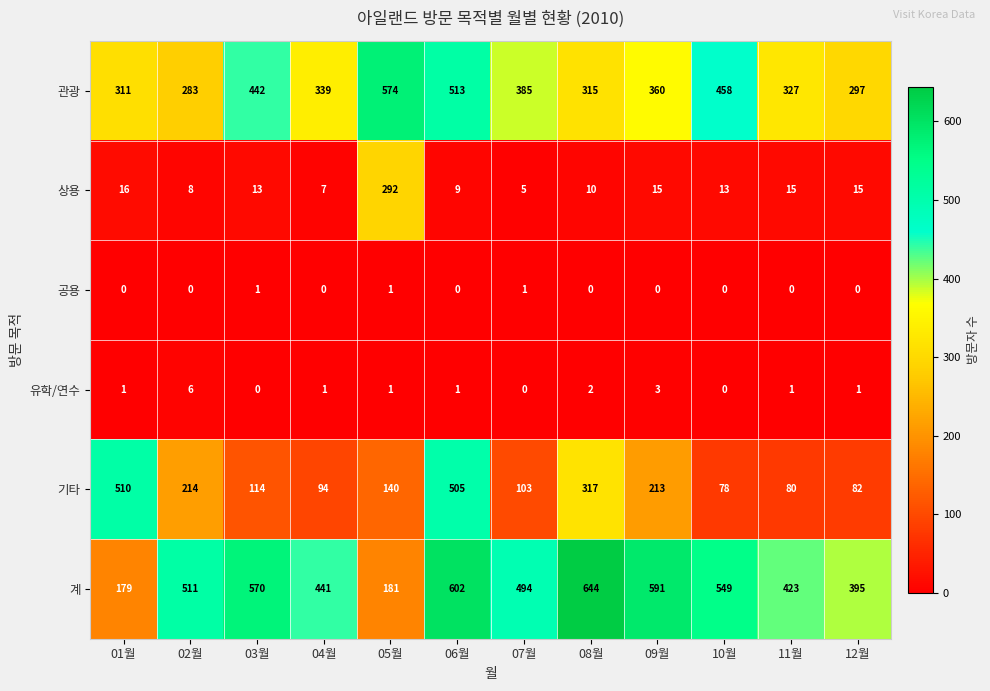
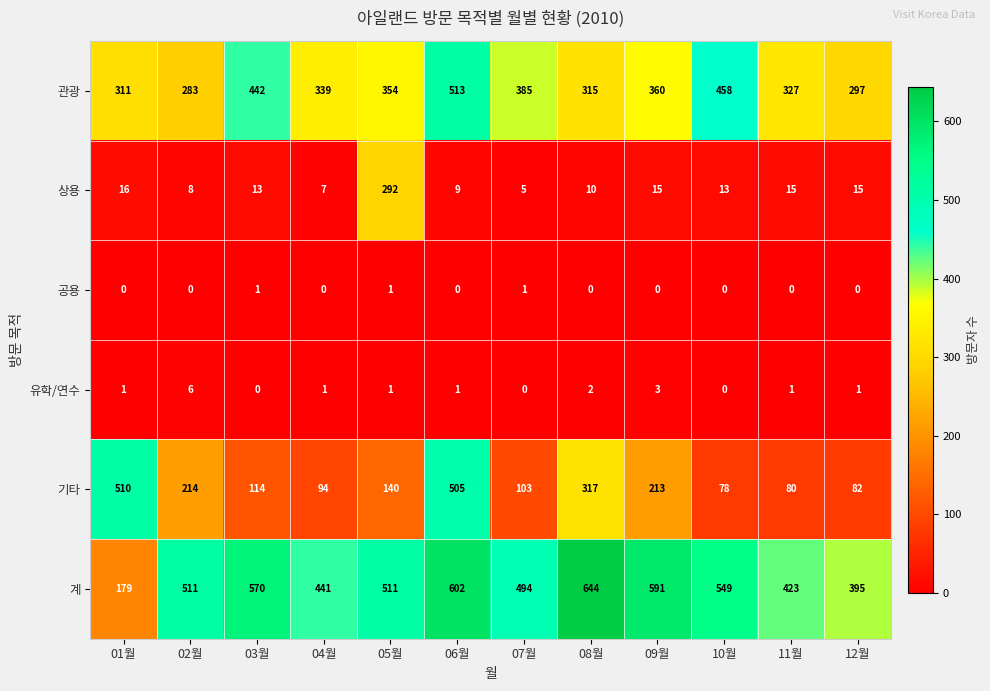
  {
    "관광": {
      "01월": 311,
      "02월": 283,
      "03월": 442,
      "04월": 339,
-     "05월": 574,
+     "05월": 354,
      "06월": 513,
      "07월": 385,
      "08월": 315,
      "09월": 360,
      "10월": 458,
      "11월": 327,
      "12월": 297
    },
    "상용": {
      "01월": 16,
      "02월": 8,
      "03월": 13,
      "04월": 7,
      "05월": 292,
      "06월": 9,
      "07월": 5,
      "08월": 10,
      "09월": 15,
      "10월": 13,
      "11월": 15,
      "12월": 15
    },
    "공용": {
      "01월": 0,
      "02월": 0,
      "03월": 1,
      "04월": 0,
      "05월": 1,
      "06월": 0,
      "07월": 1,
      "08월": 0,
      "09월": 0,
      "10월": 0,
      "11월": 0,
      "12월": 0
    },
    "유학/연수": {
      "01월": 1,
      "02월": 6,
      "03월": 0,
      "04월": 1,
      "05월": 1,
      "06월": 1,
      "07월": 0,
      "08월": 2,
      "09월": 3,
      "10월": 0,
      "11월": 1,
      "12월": 1
    },
    "기타": {
      "01월": 510,
      "02월": 214,
      "03월": 114,
      "04월": 94,
      "05월": 140,
      "06월": 505,
      "07월": 103,
      "08월": 317,
      "09월": 213,
      "10월": 78,
      "11월": 80,
      "12월": 82
    },
    "계": {
      "01월": 179,
      "02월": 511,
      "03월": 570,
      "04월": 441,
-     "05월": 181,
+     "05월": 511,
      "06월": 602,
      "07월": 494,
      "08월": 644,
      "09월": 591,
      "10월": 549,
      "11월": 423,
      "12월": 395
    }
  }
